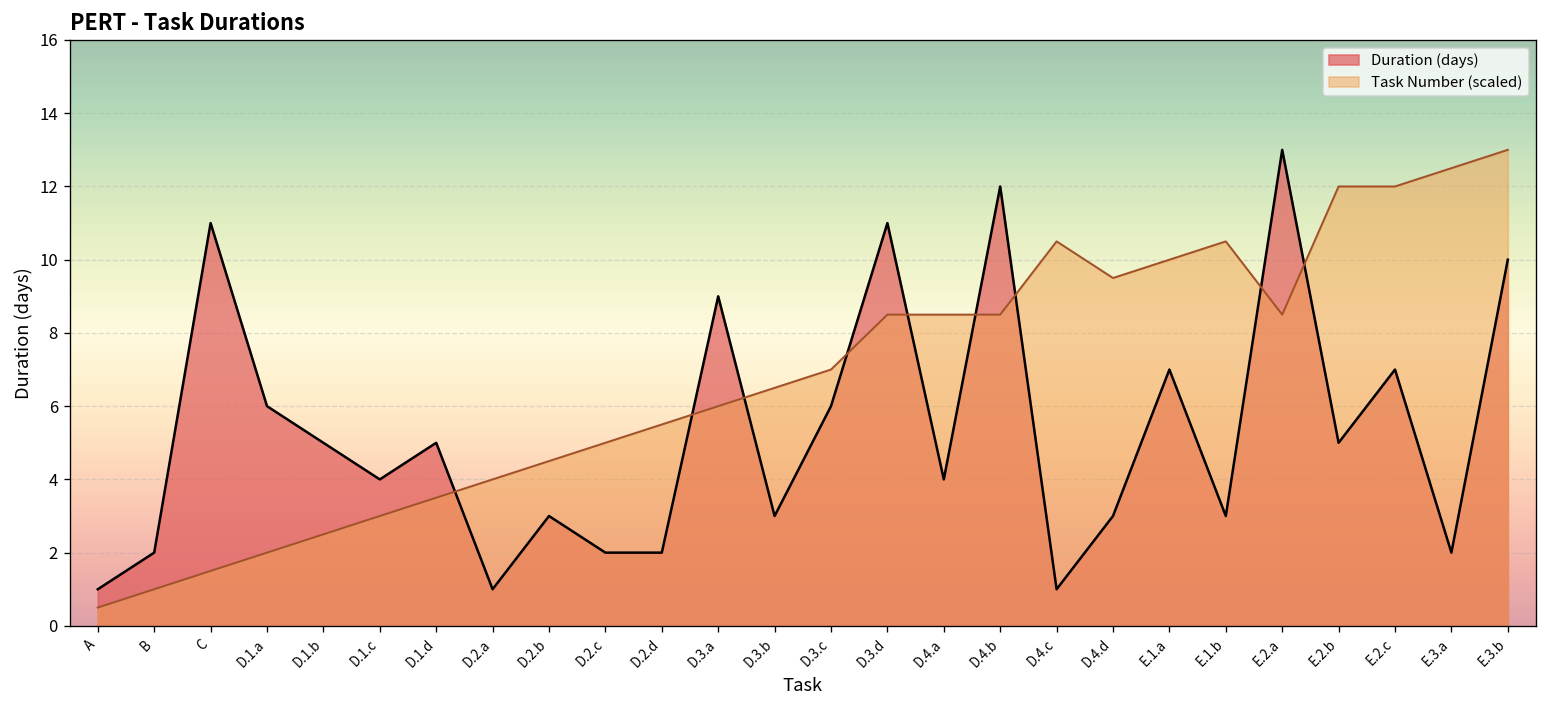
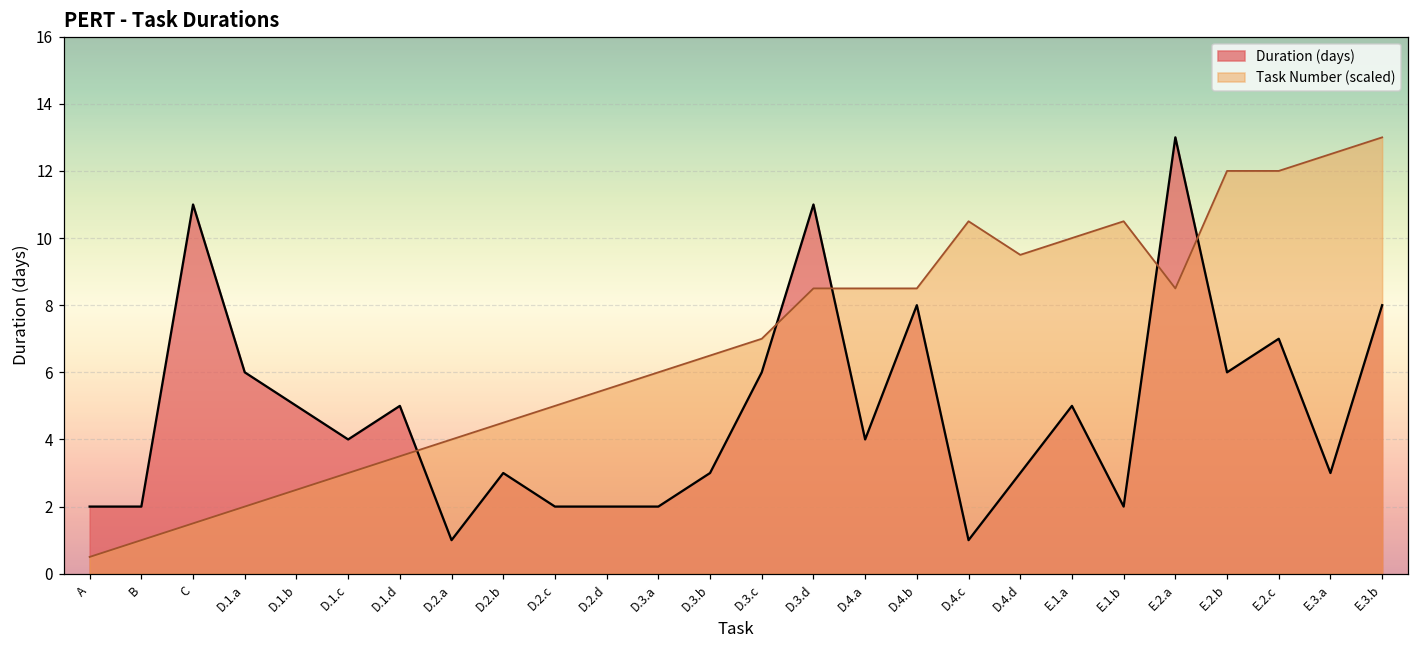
  {
    "Duration (days)": {
-     "A": 1,
+     "A": 2,
      "B": 2,
      "C": 11,
      "D.1.a": 6,
      "D.1.b": 5,
      "D.1.c": 4,
      "D.1.d": 5,
      "D.2.a": 1,
      "D.2.b": 3,
      "D.2.c": 2,
      "D.2.d": 2,
-     "D.3.a": 9,
+     "D.3.a": 2,
      "D.3.b": 3,
      "D.3.c": 6,
      "D.3.d": 11,
      "D.4.a": 4,
-     "D.4.b": 12,
+     "D.4.b": 8,
      "D.4.c": 1,
      "D.4.d": 3,
-     "E.1.a": 7,
-     "E.1.b": 3,
+     "E.1.a": 5,
+     "E.1.b": 2,
      "E.2.a": 13,
-     "E.2.b": 5,
+     "E.2.b": 6,
      "E.2.c": 7,
-     "E.3.a": 2,
-     "E.3.b": 10
+     "E.3.a": 3,
+     "E.3.b": 8
    },
    "Task Number (scaled)": {
      "A": 0.5,
      "B": 1,
      "C": 1.5,
      "D.1.a": 2,
      "D.1.b": 2.5,
      "D.1.c": 3,
      "D.1.d": 3.5,
      "D.2.a": 4,
      "D.2.b": 4.5,
      "D.2.c": 5,
      "D.2.d": 5.5,
      "D.3.a": 6,
      "D.3.b": 6.5,
      "D.3.c": 7,
      "D.3.d": 8.5,
      "D.4.a": 8.5,
      "D.4.b": 8.5,
      "D.4.c": 10.5,
      "D.4.d": 9.5,
      "E.1.a": 10,
      "E.1.b": 10.5,
      "E.2.a": 8.5,
      "E.2.b": 12,
      "E.2.c": 12,
      "E.3.a": 12.5,
      "E.3.b": 13
    }
  }
